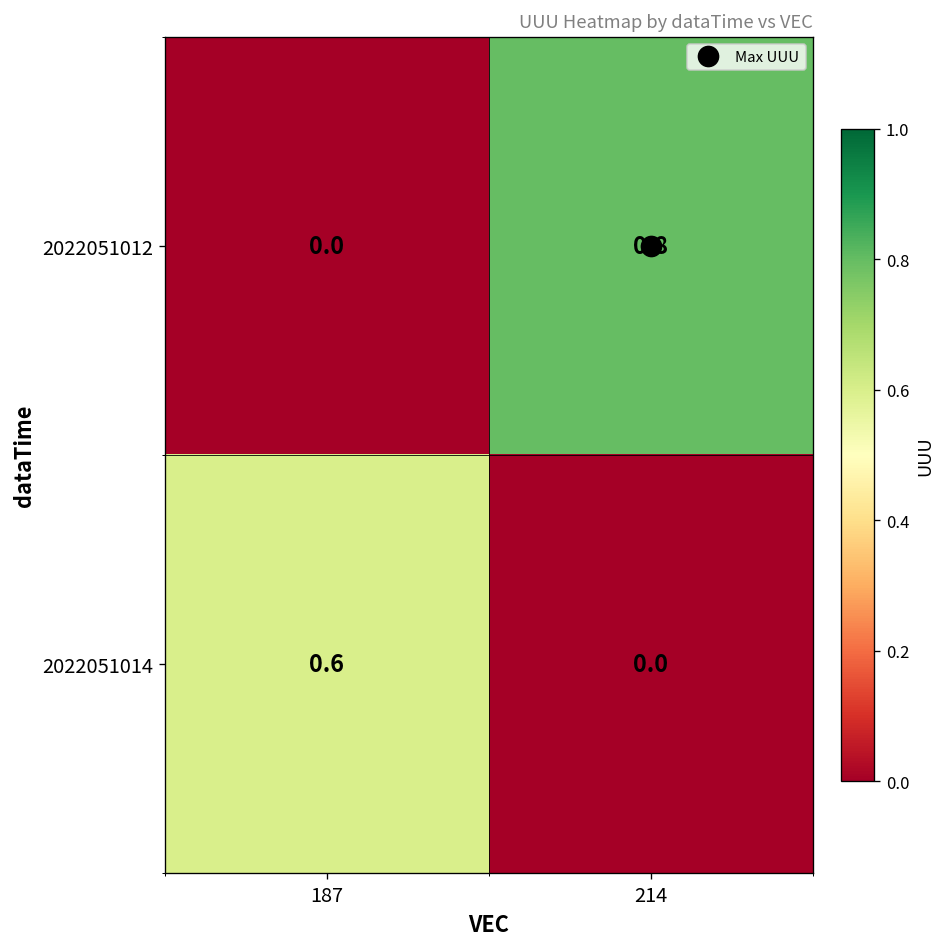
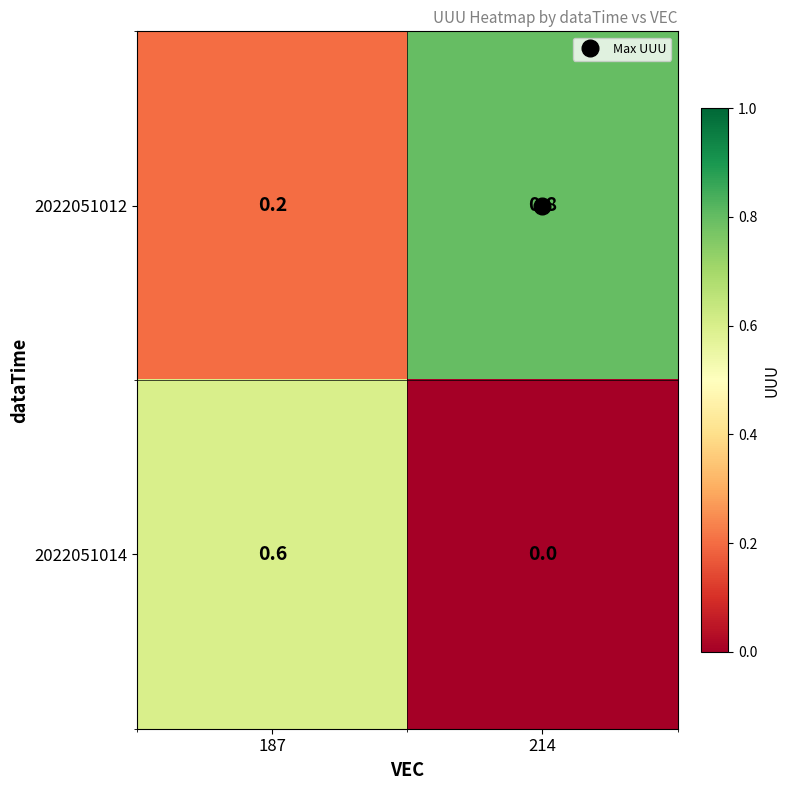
  {
    "2022051012": {
-     "187": 0.0
+     "187": 0.2
    },
    "2022051014": {
      "187": 0.6,
      "214": 0.0
    }
  }
